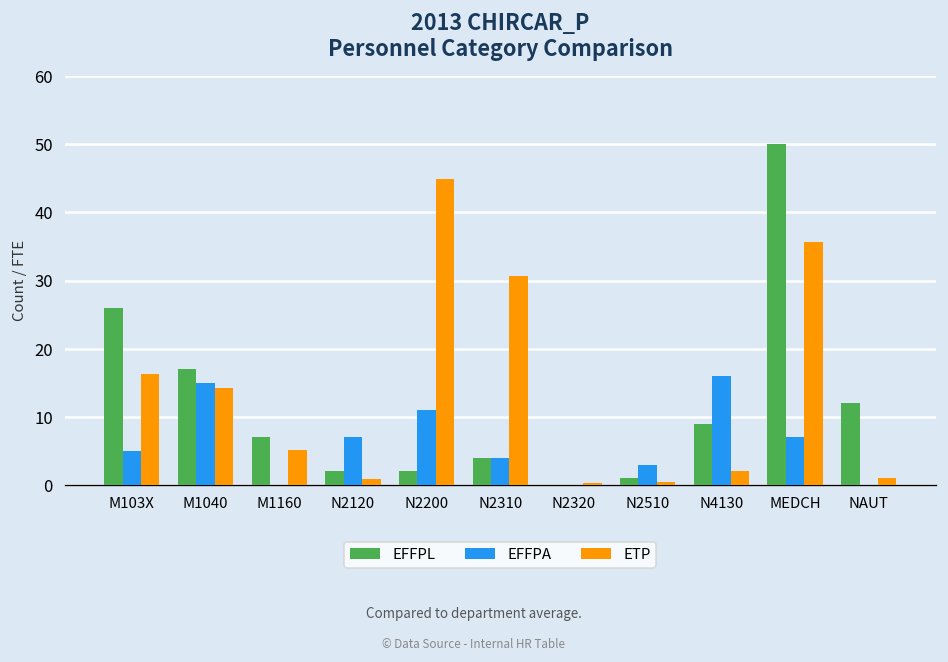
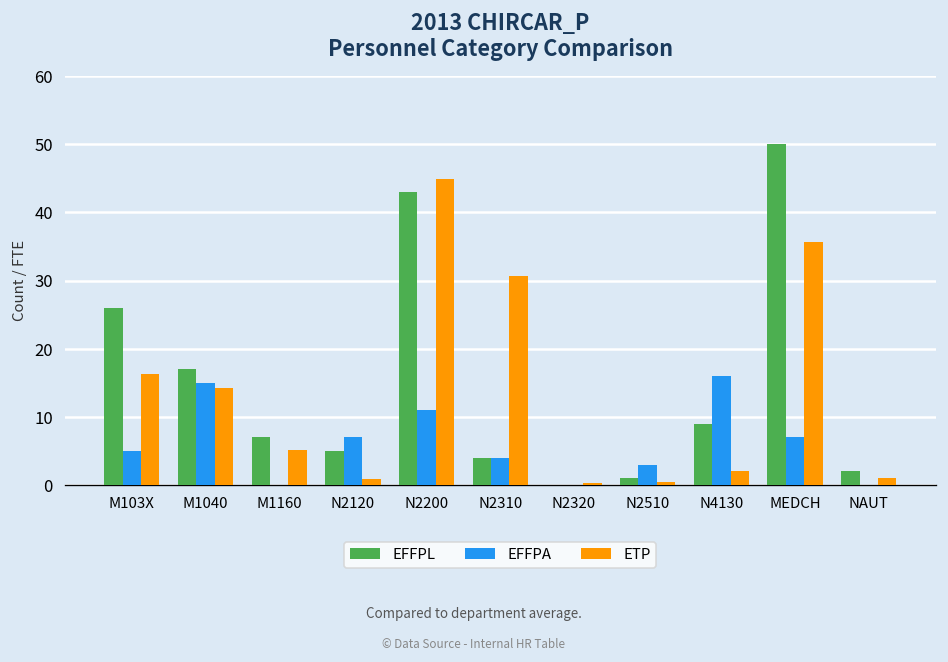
  {
    "EFFPL": {
      "M103X": 26,
      "M1040": 17,
      "M1160": 7,
-     "N2120": 2,
-     "N2200": 2,
+     "N2120": 5,
+     "N2200": 43,
      "N2310": 4,
      "N2320": 0,
      "N2510": 1,
      "N4130": 9,
      "MEDCH": 50,
-     "NAUT": 12
+     "NAUT": 2
    },
    "EFFPA": {
      "M103X": 5,
      "M1040": 15,
      "M1160": 0,
      "N2120": 7,
      "N2200": 11,
      "N2310": 4,
      "N2320": 0,
      "N2510": 3,
      "N4130": 16,
      "MEDCH": 7,
      "NAUT": 0
    },
    "ETP": {
      "M103X": 16,
      "M1040": 14,
      "M1160": 5,
      "N2120": 1,
      "N2200": 45,
      "N2310": 31,
      "N2510": 0,
      "N4130": 2,
      "MEDCH": 36,
      "NAUT": 1
    }
  }
